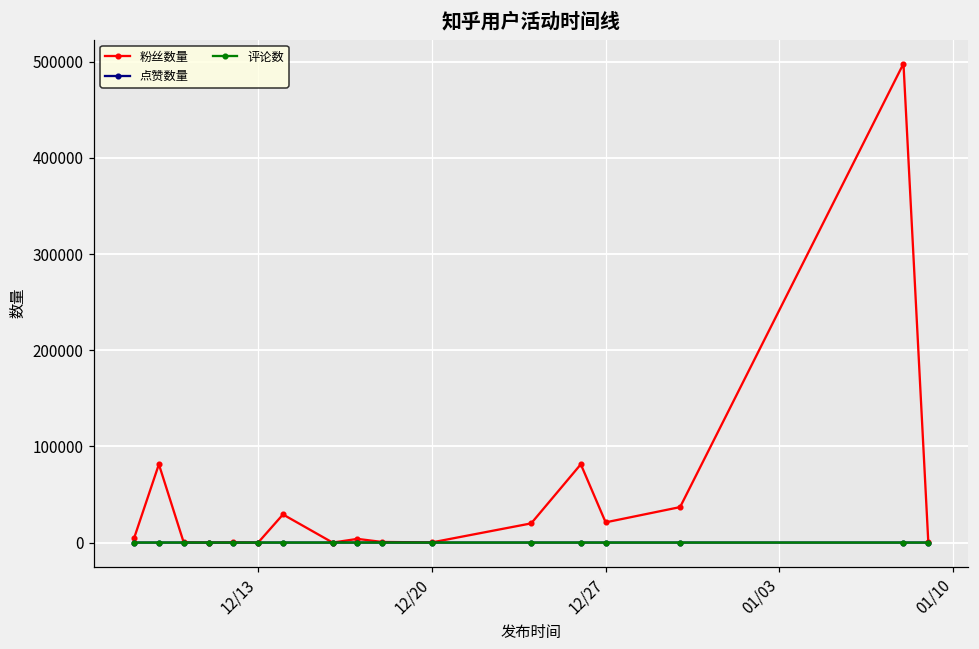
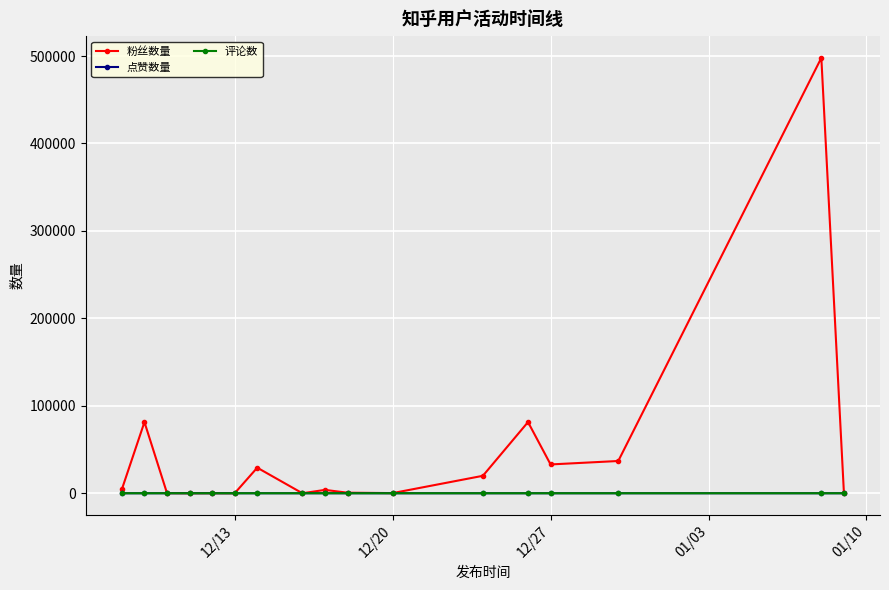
  {
    "粉丝数量": {
-     "12/27": 20000
+     "12/27": 30000
    },
    "评论数": {
      "12/27": 0
    }
  }
